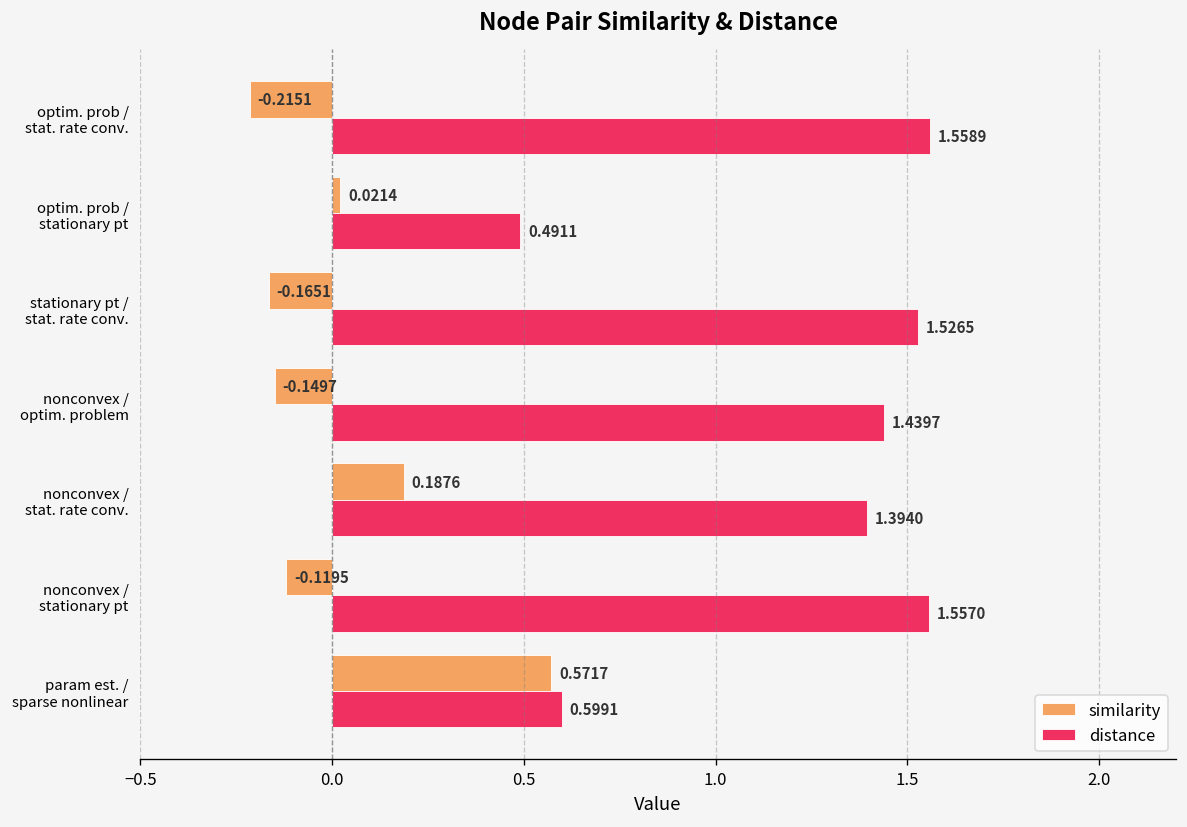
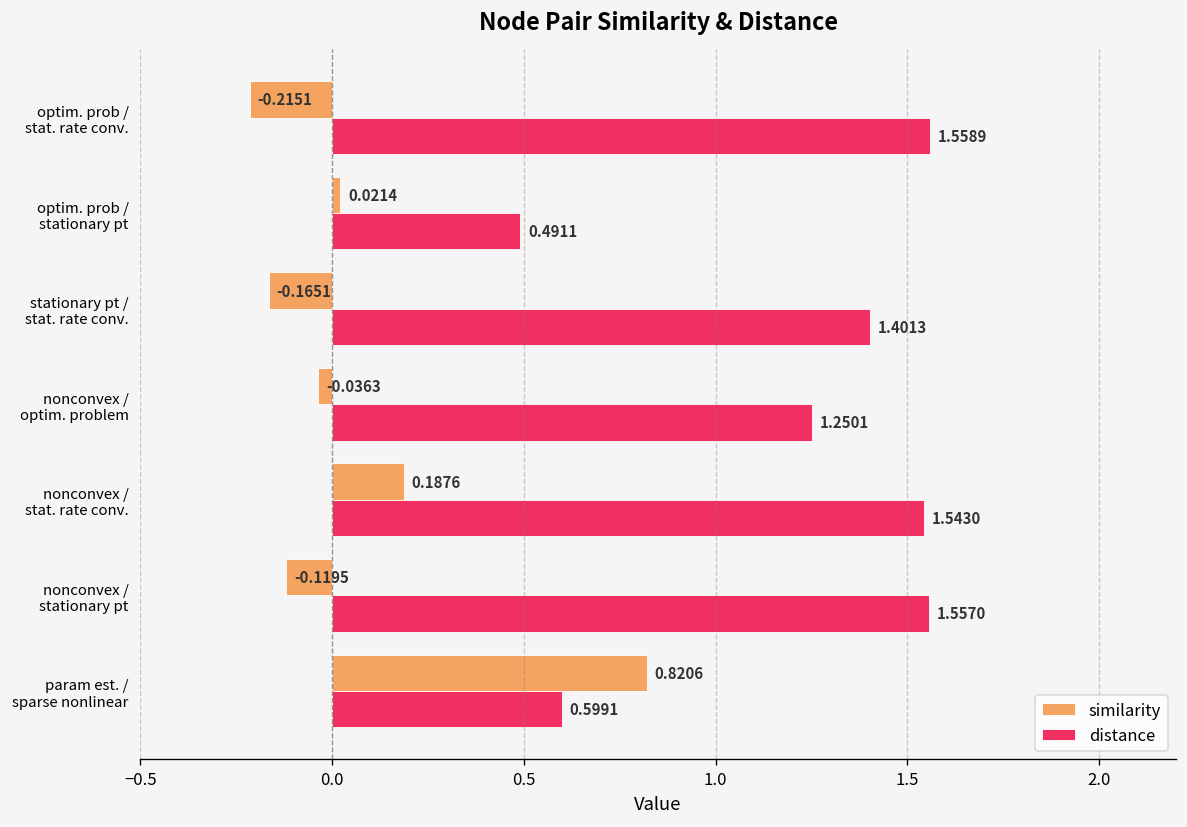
  {
    "similarity": {
      "optim. prob / stat. rate conv.": -0.2151,
      "optim. prob / stationary pt": 0.0214,
      "stationary pt / stat. rate conv.": -0.1651,
-     "nonconvex / optim. problem": -0.1497,
+     "nonconvex / optim. problem": -0.0363,
      "nonconvex / stat. rate conv.": 0.1876,
      "nonconvex / stationary pt": -0.1195,
-     "param est. / sparse nonlinear": 0.5717
+     "param est. / sparse nonlinear": 0.8206
    },
    "distance": {
      "optim. prob / stat. rate conv.": 1.5589,
      "optim. prob / stationary pt": 0.4911,
-     "stationary pt / stat. rate conv.": 1.5265,
-     "nonconvex / optim. problem": 1.4397,
-     "nonconvex / stat. rate conv.": 1.3940,
+     "stationary pt / stat. rate conv.": 1.4013,
+     "nonconvex / optim. problem": 1.2501,
+     "nonconvex / stat. rate conv.": 1.5430,
      "nonconvex / stationary pt": 1.5570,
      "param est. / sparse nonlinear": 0.5991
    }
  }
